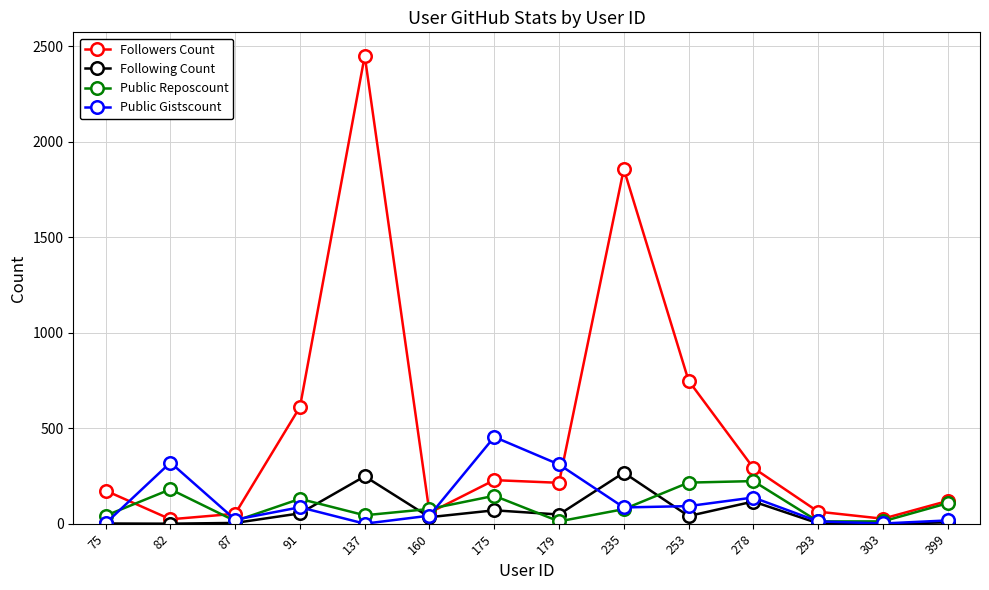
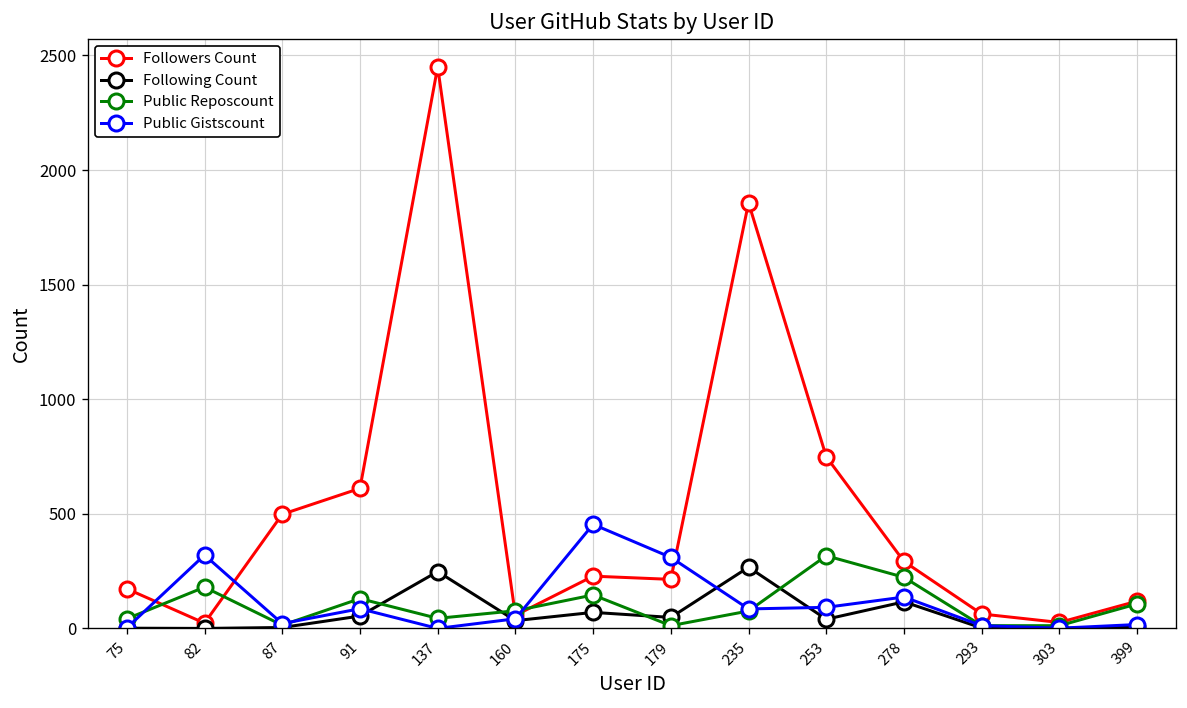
  {
    "Followers Count": {
      "75": 170,
      "82": 20,
-     "87": 50,
+     "87": 500,
      "91": 610,
      "137": 2450,
      "160": 60,
      "175": 230,
      "179": 210,
      "235": 1860,
      "253": 750,
      "278": 290,
      "293": 60,
      "303": 30
    },
    "Following Count": {
      "82": 0,
      "91": 50,
      "137": 250,
      "175": 70,
      "179": 50,
      "235": 270,
      "253": 40,
      "278": 120
    },
    "Public Reposcount": {
      "75": 40,
      "82": 180,
      "91": 130,
      "137": 40,
      "160": 80,
      "175": 150,
      "179": 10,
-     "253": 220,
+     "253": 320,
      "278": 220
    },
    "Public Gistscount": {
      "82": 320,
      "91": 90,
      "137": 0,
      "175": 450,
      "179": 310,
      "253": 90,
      "278": 140
    }
  }
